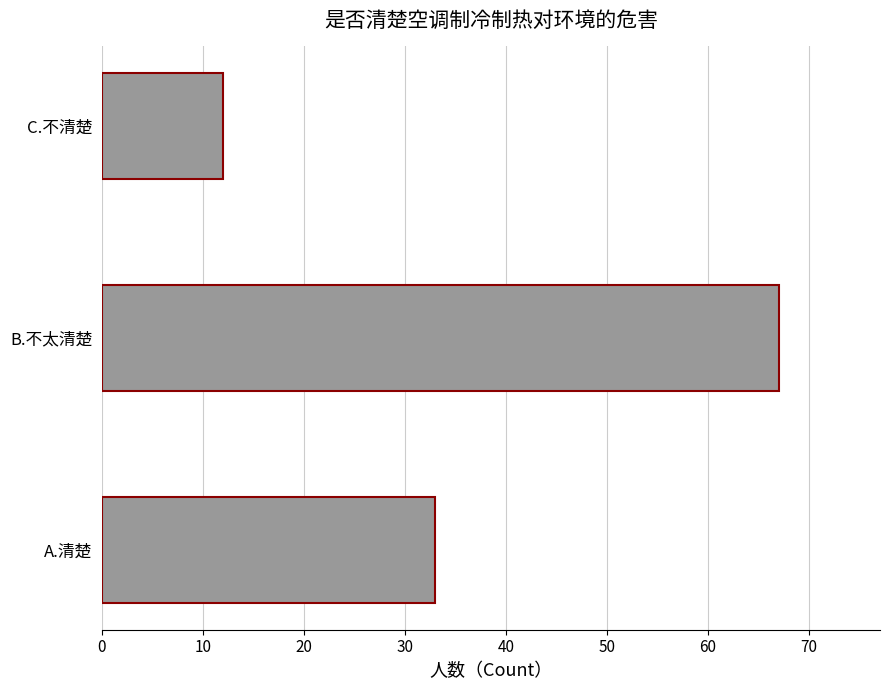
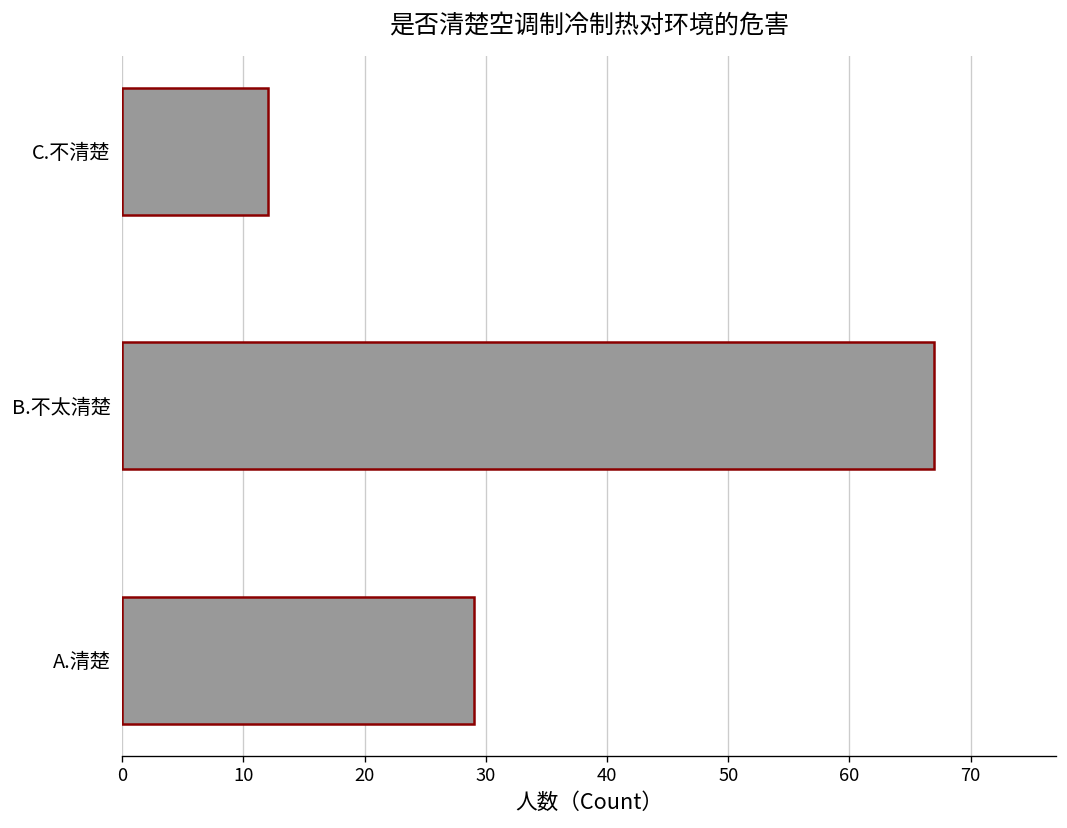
  {
    "C.不清楚": 12,
    "B.不太清楚": 67,
-   "A.清楚": 33
+   "A.清楚": 29
  }
